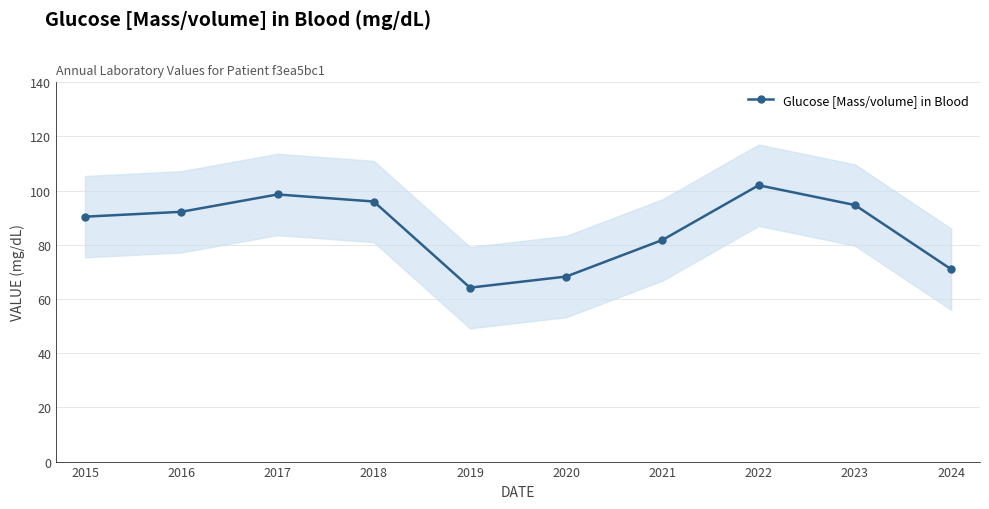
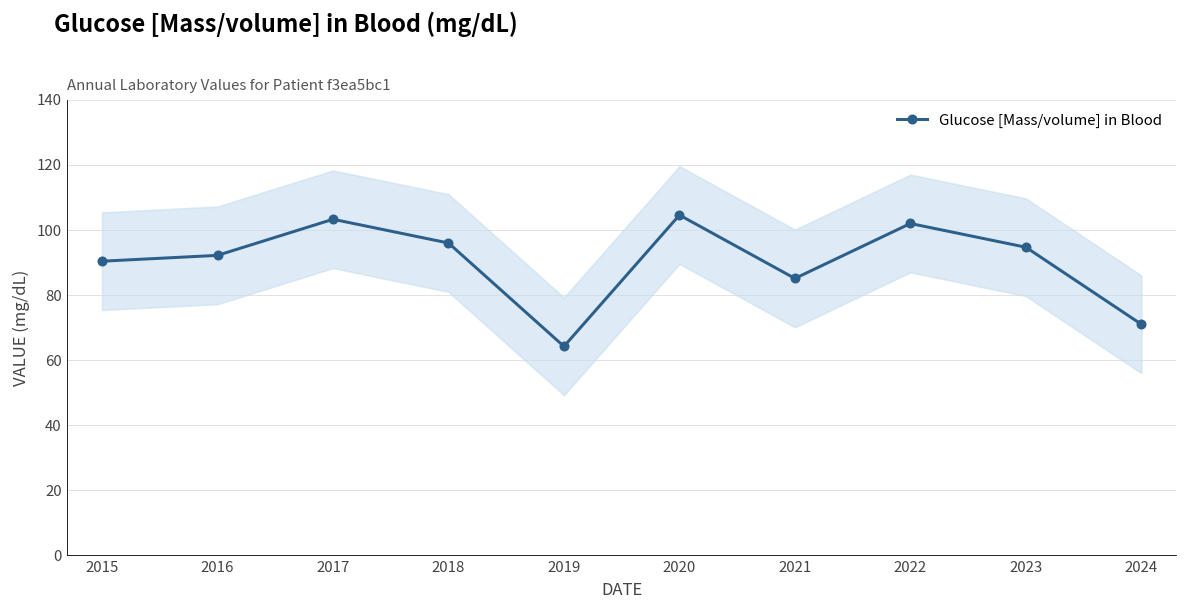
  {
    "Glucose [Mass/volume] in Blood": {
      "2015": 90,
      "2016": 92,
-     "2017": 99,
+     "2017": 103,
      "2018": 96,
      "2019": 64,
-     "2020": 68,
-     "2021": 82,
+     "2020": 105,
+     "2021": 85,
      "2022": 102,
      "2023": 95,
      "2024": 71
    }
  }
